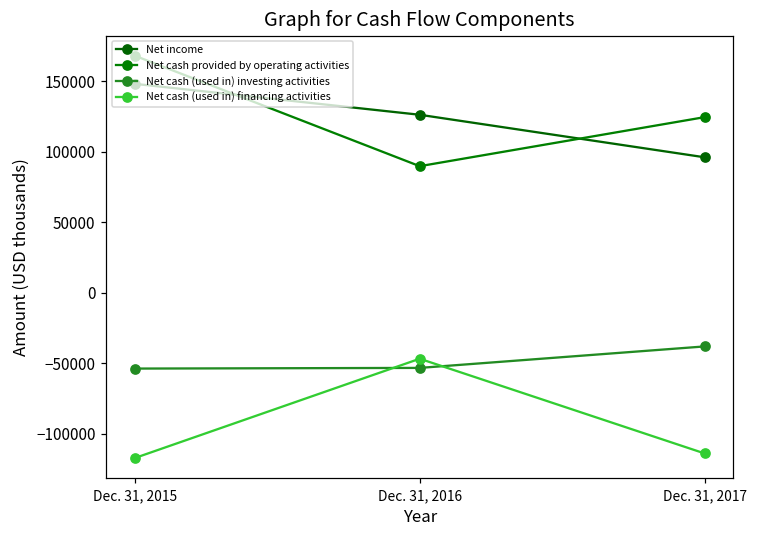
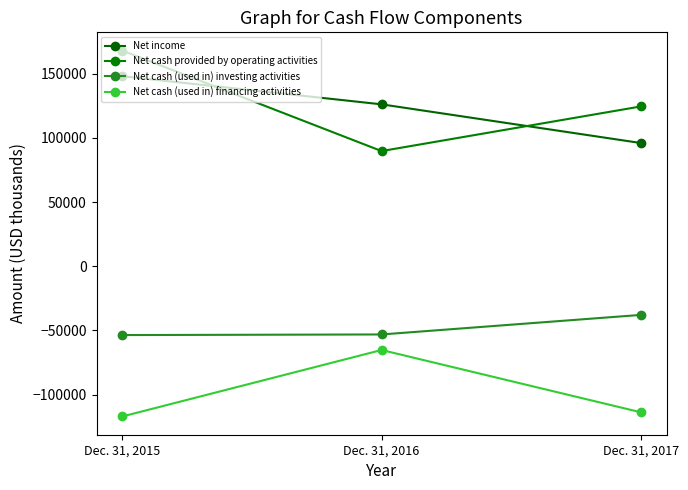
  {
    "Net cash (used in) financing activities": {
      "Dec. 31, 2015": -117000,
-     "Dec. 31, 2016": -47000,
+     "Dec. 31, 2016": -65000,
      "Dec. 31, 2017": -114000
    }
  }
